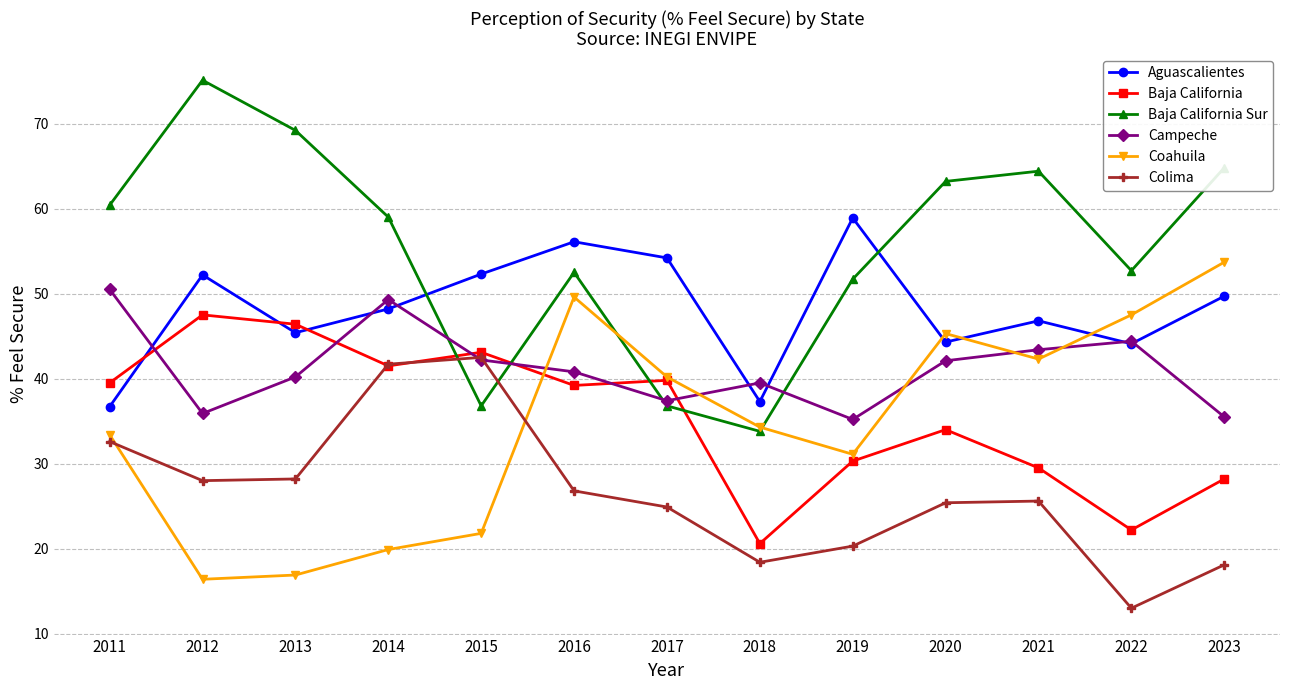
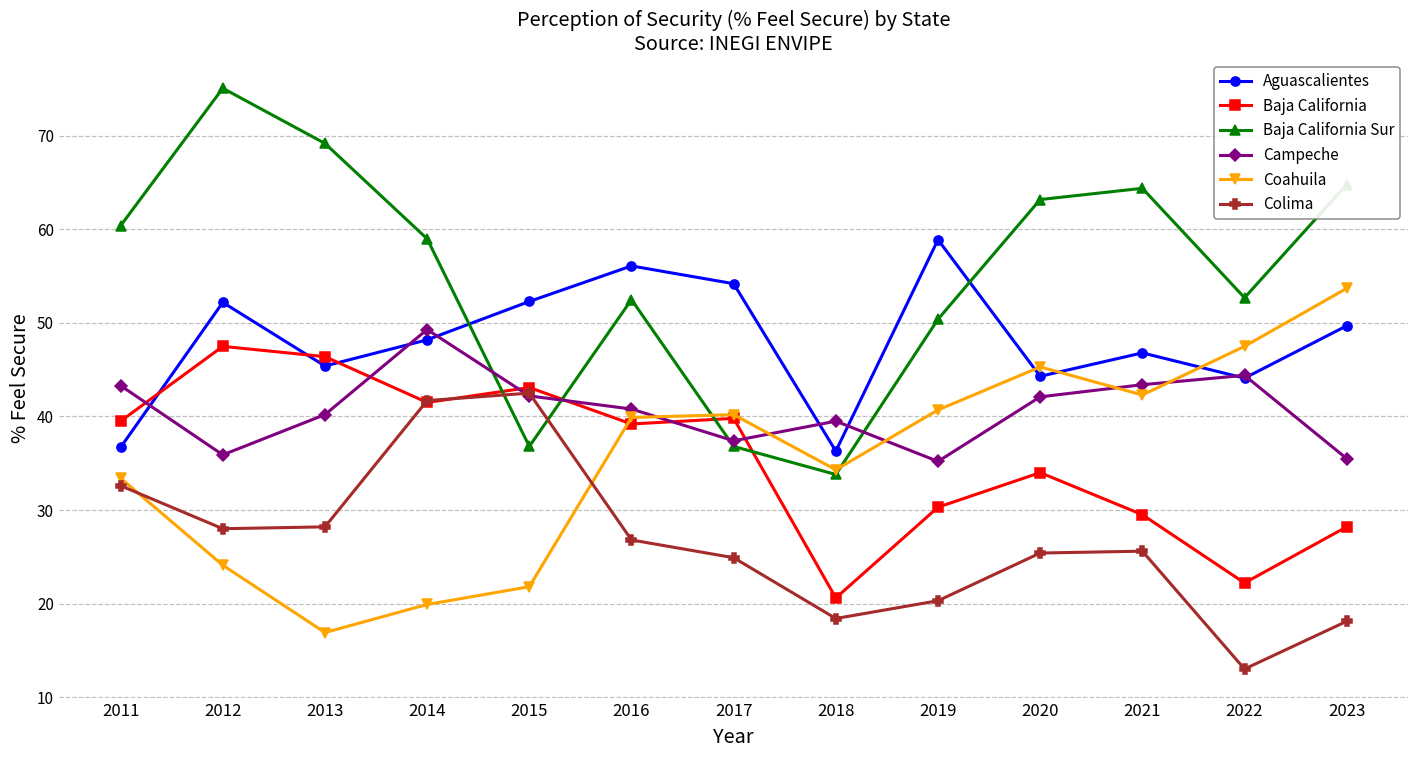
  {
    "Aguascalientes": {
      "2011": 37,
      "2012": 52,
      "2013": 45,
      "2014": 48,
      "2015": 52,
      "2016": 56,
      "2017": 54,
-     "2018": 37,
+     "2018": 36,
      "2019": 59,
      "2020": 44,
      "2021": 47,
      "2022": 44,
      "2023": 50
    },
    "Baja California": {
      "2011": 40,
      "2012": 48,
      "2013": 46,
      "2015": 43,
      "2016": 39,
      "2017": 40,
      "2018": 21,
      "2019": 30,
      "2020": 34,
      "2021": 30,
      "2022": 22,
      "2023": 28
    },
    "Baja California Sur": {
      "2011": 60,
      "2012": 75,
      "2013": 69,
      "2014": 59,
      "2015": 37,
      "2016": 53,
      "2017": 37,
      "2018": 34,
-     "2019": 52,
+     "2019": 50,
      "2020": 63,
      "2021": 64,
      "2022": 53
    },
    "Campeche": {
-     "2011": 51,
+     "2011": 43,
      "2012": 36,
      "2013": 40,
      "2014": 49,
      "2016": 41,
      "2017": 37,
      "2018": 40,
      "2019": 35,
      "2020": 42,
      "2021": 43,
      "2022": 44,
      "2023": 36
    },
    "Coahuila": {
      "2011": 33,
-     "2012": 16,
+     "2012": 24,
      "2013": 17,
      "2014": 20,
      "2015": 22,
-     "2016": 50,
+     "2016": 40,
      "2017": 40,
      "2018": 34,
-     "2019": 31,
+     "2019": 41,
      "2020": 45,
      "2021": 42,
      "2022": 48,
      "2023": 54
    },
    "Colima": {
      "2011": 33,
      "2012": 28,
      "2013": 28,
      "2016": 27,
      "2017": 25,
      "2018": 18,
      "2019": 20,
      "2020": 25,
      "2021": 26,
      "2022": 13,
      "2023": 18
    }
  }
